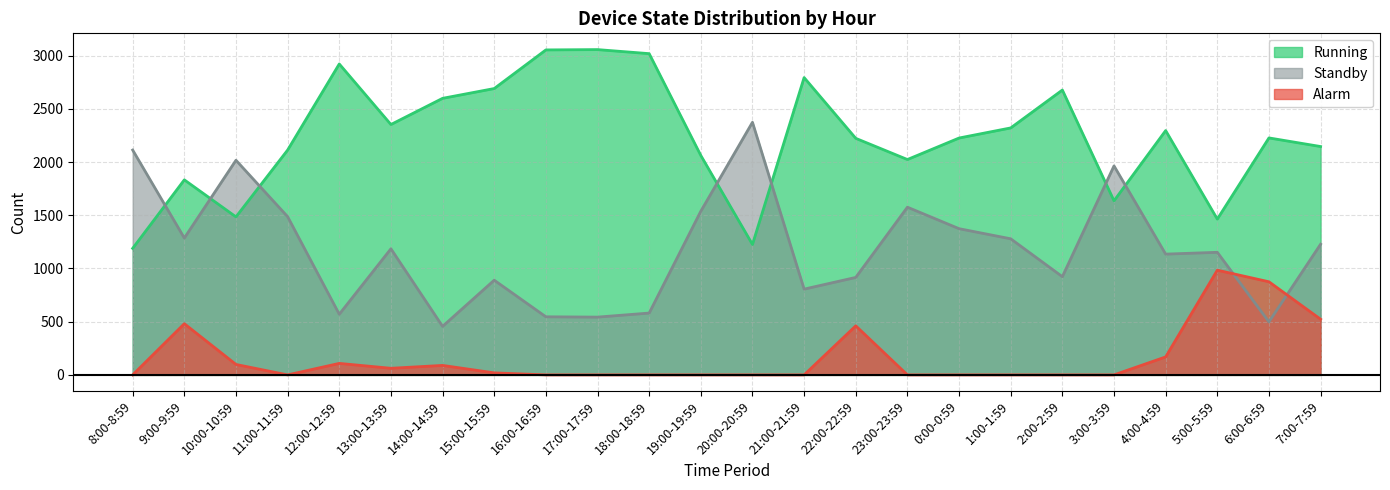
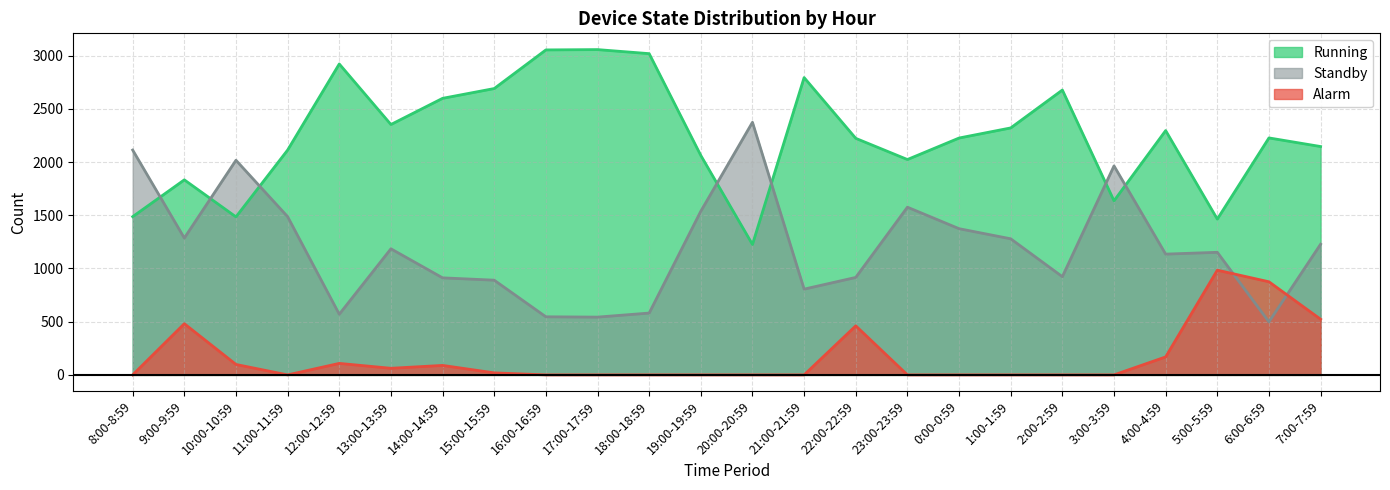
  {
    "Running": {
-     "8:00-8:59": 1190,
+     "8:00-8:59": 1490,
      "9:00-9:59": 1830,
      "10:00-10:59": 1490,
      "11:00-11:59": 2110,
      "12:00-12:59": 2920,
      "13:00-13:59": 2350,
      "14:00-14:59": 2600,
      "15:00-15:59": 2690,
      "16:00-16:59": 3050,
      "17:00-17:59": 3060,
      "18:00-18:59": 3020,
      "19:00-19:59": 2060,
      "20:00-20:59": 1230,
      "21:00-21:59": 2790,
      "22:00-22:59": 2220,
      "23:00-23:59": 2020,
      "0:00-0:59": 2230,
      "1:00-1:59": 2320,
      "2:00-2:59": 2680,
      "3:00-3:59": 1640,
      "4:00-4:59": 2300,
      "5:00-5:59": 1460,
      "6:00-6:59": 2230,
      "7:00-7:59": 2150
    },
    "Standby": {
      "8:00-8:59": 2110,
      "9:00-9:59": 1290,
      "10:00-10:59": 2020,
      "11:00-11:59": 1490,
      "12:00-12:59": 570,
      "13:00-13:59": 1190,
-     "14:00-14:59": 460,
+     "14:00-14:59": 910,
      "15:00-15:59": 890,
      "16:00-16:59": 550,
      "17:00-17:59": 540,
      "18:00-18:59": 580,
      "19:00-19:59": 1540,
      "20:00-20:59": 2370,
      "21:00-21:59": 810,
      "22:00-22:59": 920,
      "23:00-23:59": 1580,
      "0:00-0:59": 1370,
      "1:00-1:59": 1280,
      "2:00-2:59": 920,
      "3:00-3:59": 1960,
      "4:00-4:59": 1140,
      "5:00-5:59": 1150,
      "6:00-6:59": 500,
      "7:00-7:59": 1230
    },
    "Alarm": {
      "8:00-8:59": 0,
      "9:00-9:59": 480,
      "10:00-10:59": 100,
      "11:00-11:59": 0,
      "12:00-12:59": 110,
      "13:00-13:59": 60,
      "14:00-14:59": 90,
      "15:00-15:59": 20,
      "16:00-16:59": 0,
      "17:00-17:59": 0,
      "18:00-18:59": 0,
      "19:00-19:59": 0,
      "20:00-20:59": 0,
      "21:00-21:59": 0,
      "22:00-22:59": 460,
      "23:00-23:59": 0,
      "0:00-0:59": 0,
      "1:00-1:59": 0,
      "2:00-2:59": 0,
      "3:00-3:59": 0,
      "4:00-4:59": 170,
      "5:00-5:59": 980,
      "6:00-6:59": 880,
      "7:00-7:59": 520
    }
  }
